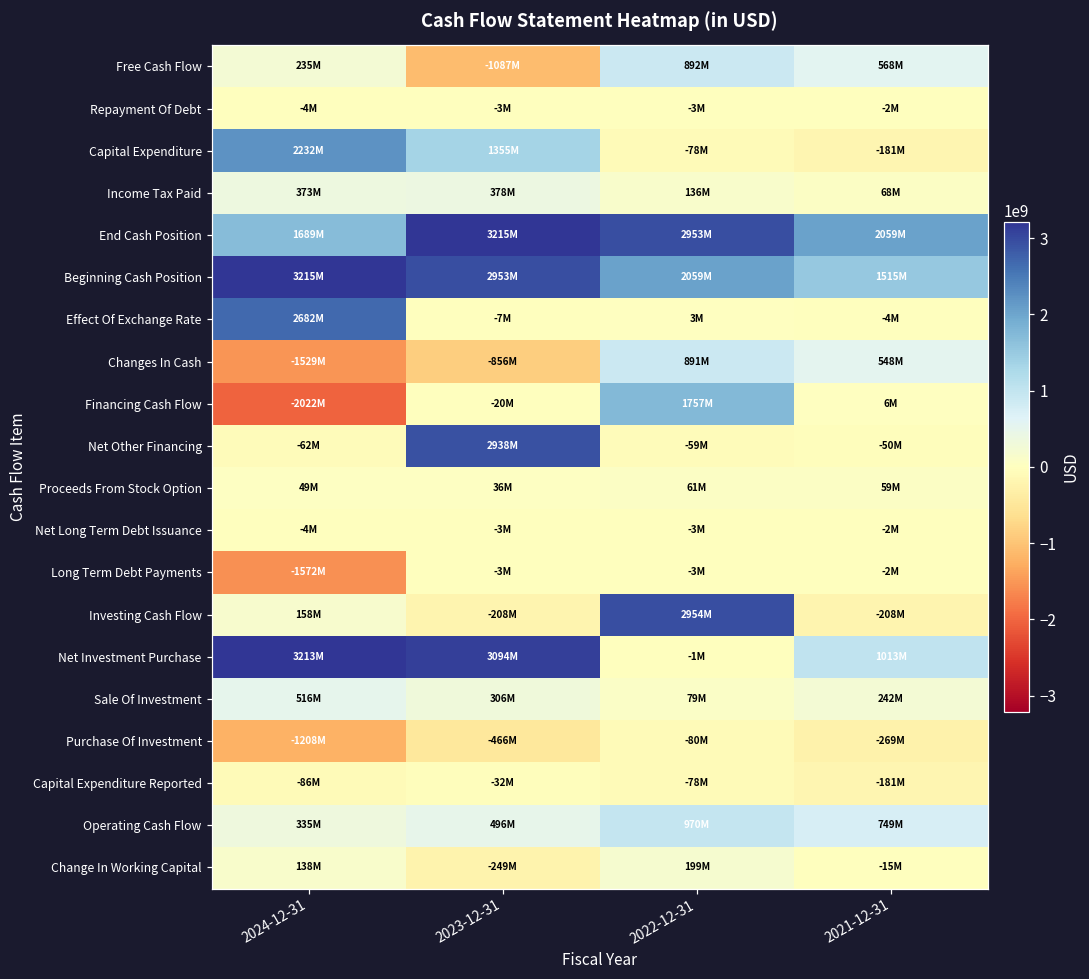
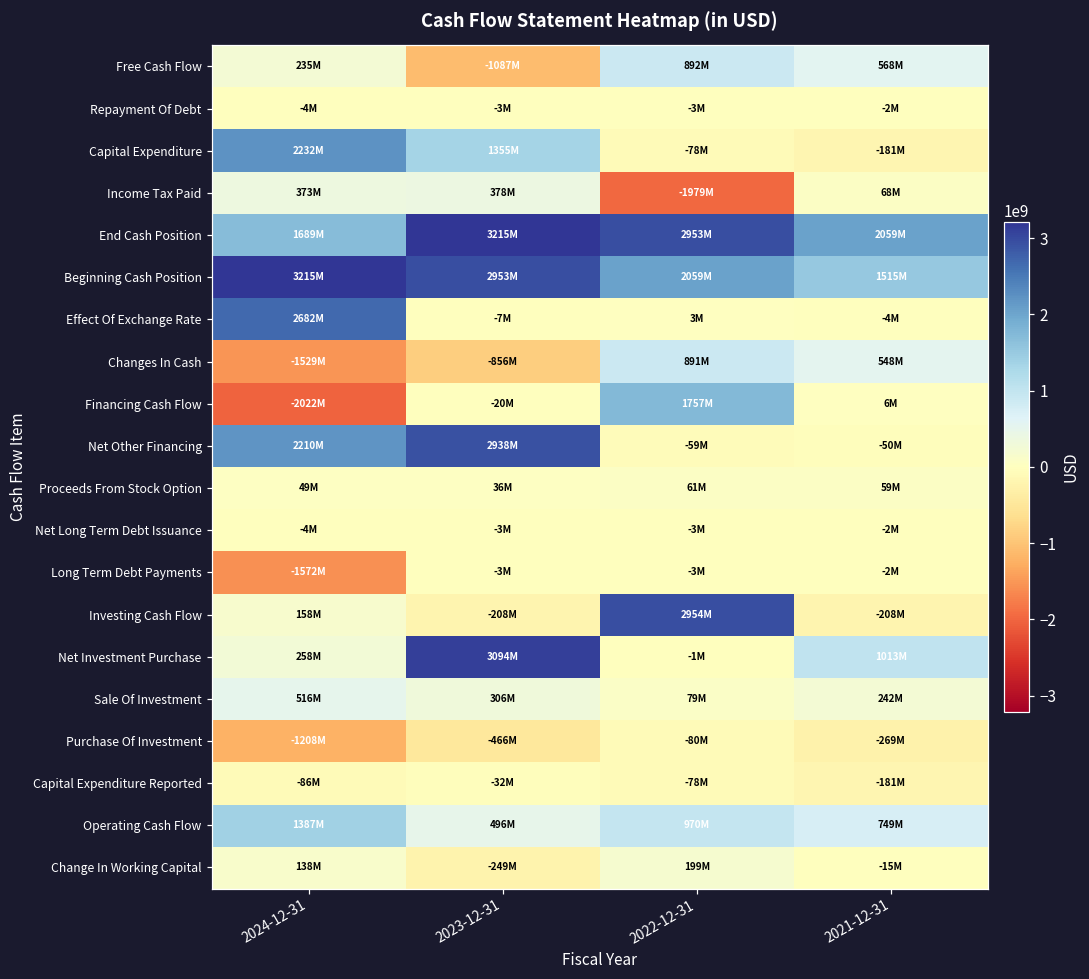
  {
    "Free Cash Flow": {
      "2024-12-31": "235M",
      "2023-12-31": "-1087M",
      "2022-12-31": "892M",
      "2021-12-31": "568M"
    },
    "Repayment Of Debt": {
      "2024-12-31": "-4M",
      "2023-12-31": "-3M",
      "2022-12-31": "-3M",
      "2021-12-31": "-2M"
    },
    "Capital Expenditure": {
      "2024-12-31": "2232M",
      "2023-12-31": "1355M",
      "2022-12-31": "-78M",
      "2021-12-31": "-181M"
    },
    "Income Tax Paid": {
      "2024-12-31": "373M",
      "2023-12-31": "378M",
-     "2022-12-31": "136M",
+     "2022-12-31": "-1979M",
      "2021-12-31": "68M"
    },
    "End Cash Position": {
      "2024-12-31": "1689M",
      "2023-12-31": "3215M",
      "2022-12-31": "2953M",
      "2021-12-31": "2059M"
    },
    "Beginning Cash Position": {
      "2024-12-31": "3215M",
      "2023-12-31": "2953M",
      "2022-12-31": "2059M",
      "2021-12-31": "1515M"
    },
    "Effect Of Exchange Rate": {
      "2024-12-31": "2682M",
      "2023-12-31": "-7M",
      "2022-12-31": "3M",
      "2021-12-31": "-4M"
    },
    "Changes In Cash": {
      "2024-12-31": "-1529M",
      "2023-12-31": "-856M",
      "2022-12-31": "891M",
      "2021-12-31": "548M"
    },
    "Financing Cash Flow": {
      "2024-12-31": "-2022M",
      "2023-12-31": "-20M",
      "2022-12-31": "1757M",
      "2021-12-31": "6M"
    },
    "Net Other Financing": {
-     "2024-12-31": "-62M",
+     "2024-12-31": "2210M",
      "2023-12-31": "2938M",
      "2022-12-31": "-59M",
      "2021-12-31": "-50M"
    },
    "Proceeds From Stock Option": {
      "2024-12-31": "49M",
      "2023-12-31": "36M",
      "2022-12-31": "61M",
      "2021-12-31": "59M"
    },
    "Net Long Term Debt Issuance": {
      "2024-12-31": "-4M",
      "2023-12-31": "-3M",
      "2022-12-31": "-3M",
      "2021-12-31": "-2M"
    },
    "Long Term Debt Payments": {
      "2024-12-31": "-1572M",
      "2023-12-31": "-3M",
      "2022-12-31": "-3M",
      "2021-12-31": "-2M"
    },
    "Investing Cash Flow": {
      "2024-12-31": "158M",
      "2023-12-31": "-208M",
      "2022-12-31": "2954M",
      "2021-12-31": "-208M"
    },
    "Net Investment Purchase": {
-     "2024-12-31": "3213M",
+     "2024-12-31": "258M",
      "2023-12-31": "3094M",
      "2022-12-31": "-1M",
      "2021-12-31": "1013M"
    },
    "Sale Of Investment": {
      "2024-12-31": "516M",
      "2023-12-31": "306M",
      "2022-12-31": "79M",
      "2021-12-31": "242M"
    },
    "Purchase Of Investment": {
      "2024-12-31": "-1208M",
      "2023-12-31": "-466M",
      "2022-12-31": "-80M",
      "2021-12-31": "-269M"
    },
    "Capital Expenditure Reported": {
      "2024-12-31": "-86M",
      "2023-12-31": "-32M",
      "2022-12-31": "-78M",
      "2021-12-31": "-181M"
    },
    "Operating Cash Flow": {
-     "2024-12-31": "335M",
+     "2024-12-31": "1387M",
      "2023-12-31": "496M",
      "2022-12-31": "970M",
      "2021-12-31": "749M"
    },
    "Change In Working Capital": {
      "2024-12-31": "138M",
      "2023-12-31": "-249M",
      "2022-12-31": "199M",
      "2021-12-31": "-15M"
    }
  }
